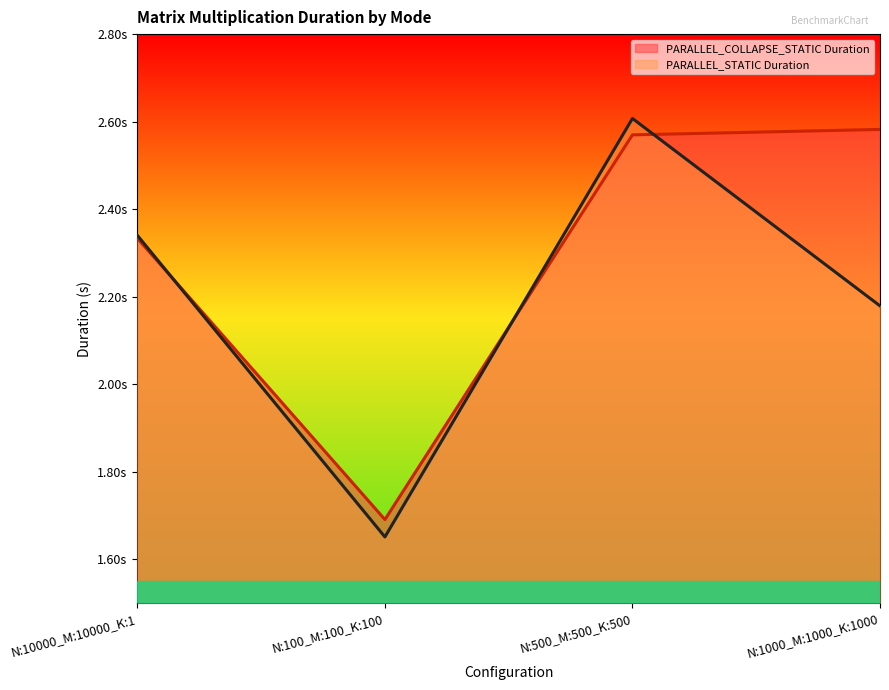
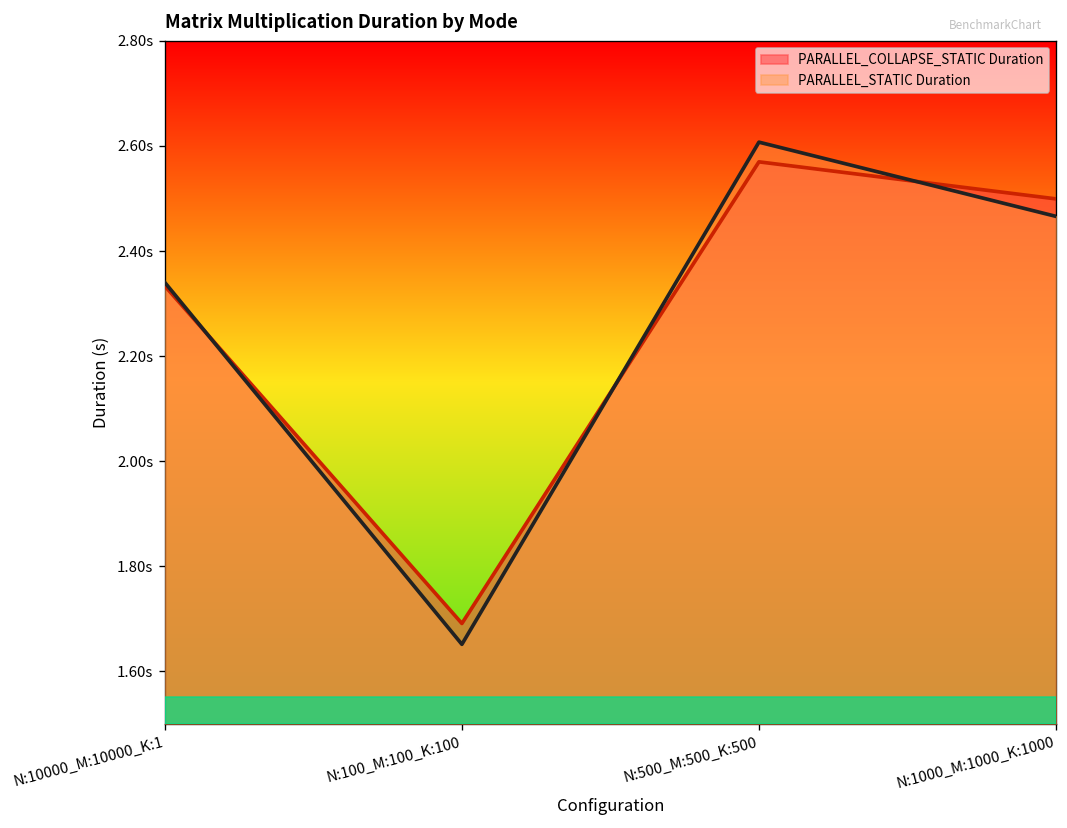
  {
    "PARALLEL_COLLAPSE_STATIC Duration": {
      "N:10000_M:10000_K:1": "2.33s",
      "N:100_M:100_K:100": "1.69s",
      "N:500_M:500_K:500": "2.57s",
-     "N:1000_M:1000_K:1000": "2.58s"
+     "N:1000_M:1000_K:1000": "2.50s"
    },
    "PARALLEL_STATIC Duration": {
      "N:10000_M:10000_K:1": "2.34s",
      "N:100_M:100_K:100": "1.65s",
      "N:500_M:500_K:500": "2.61s",
-     "N:1000_M:1000_K:1000": "2.18s"
+     "N:1000_M:1000_K:1000": "2.47s"
    }
  }
